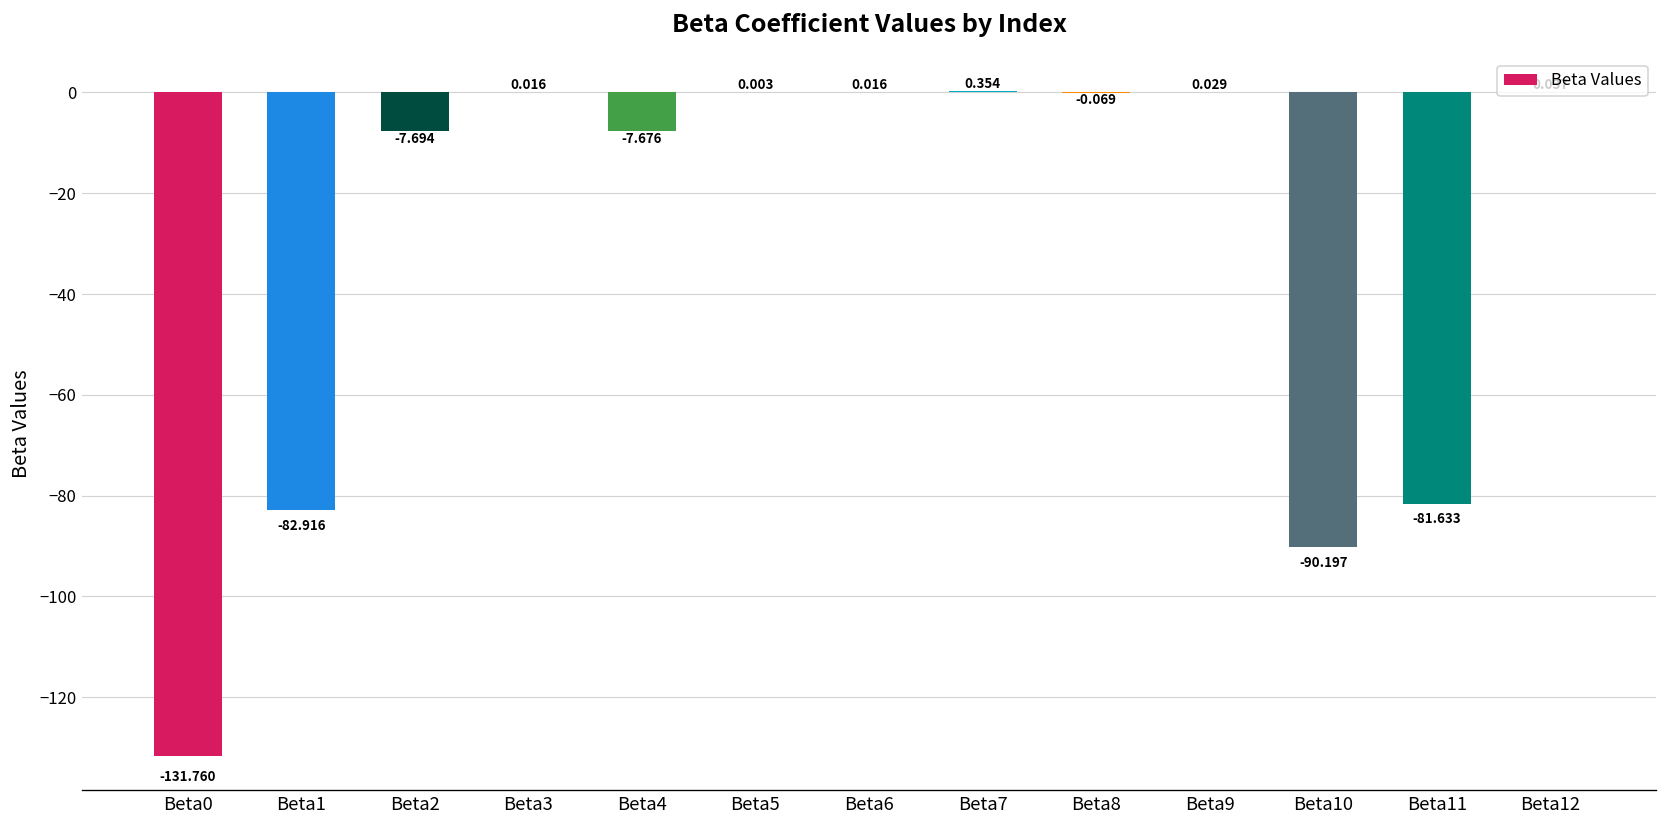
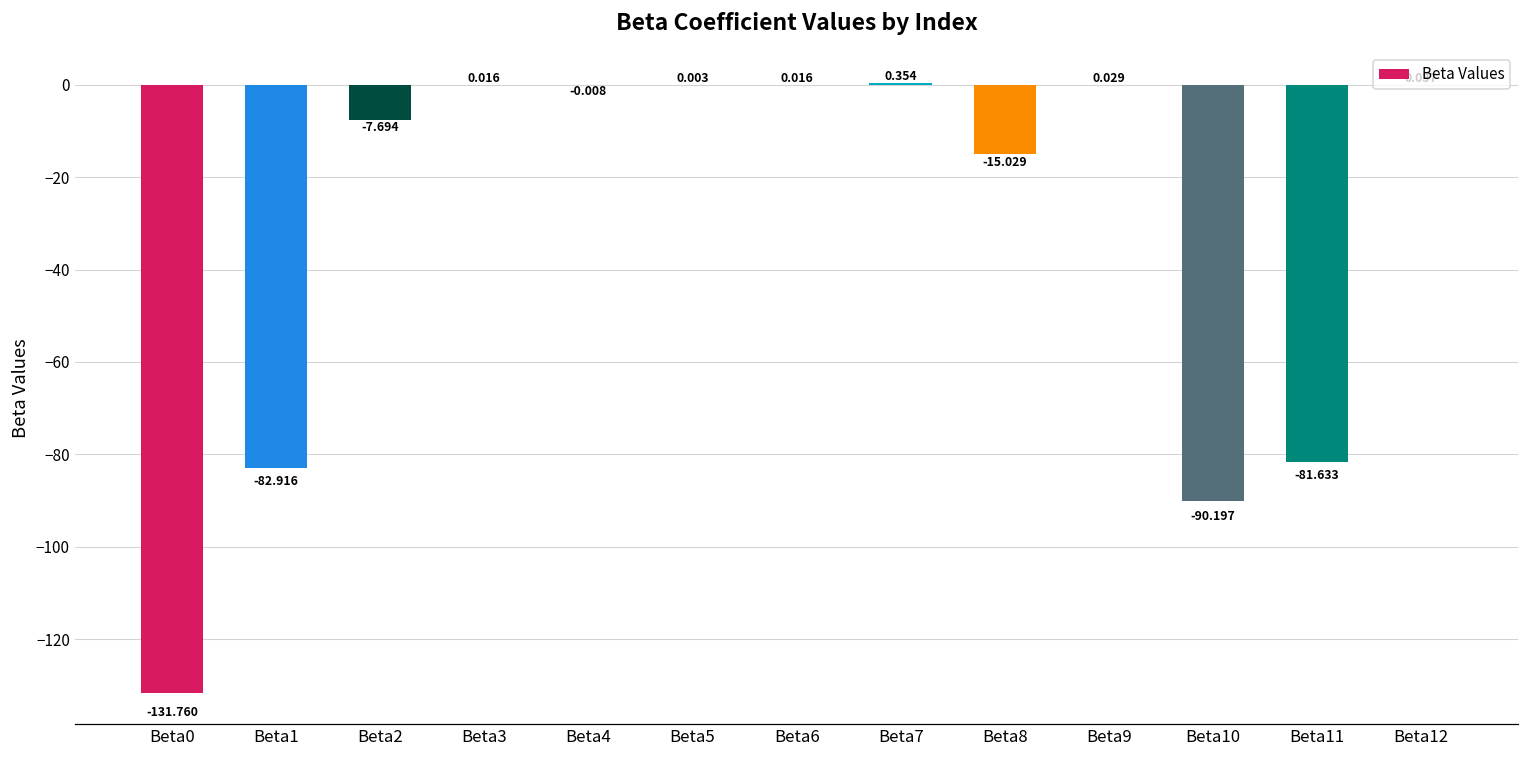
  {
    "Beta0": -131.760,
    "Beta1": -82.916,
    "Beta2": -7.694,
    "Beta3": 0.016,
-   "Beta4": -7.676,
+   "Beta4": -0.008,
    "Beta5": 0.003,
    "Beta6": 0.016,
    "Beta7": 0.354,
-   "Beta8": -0.069,
+   "Beta8": -15.029,
    "Beta9": 0.029,
    "Beta10": -90.197,
    "Beta11": -81.633
  }
